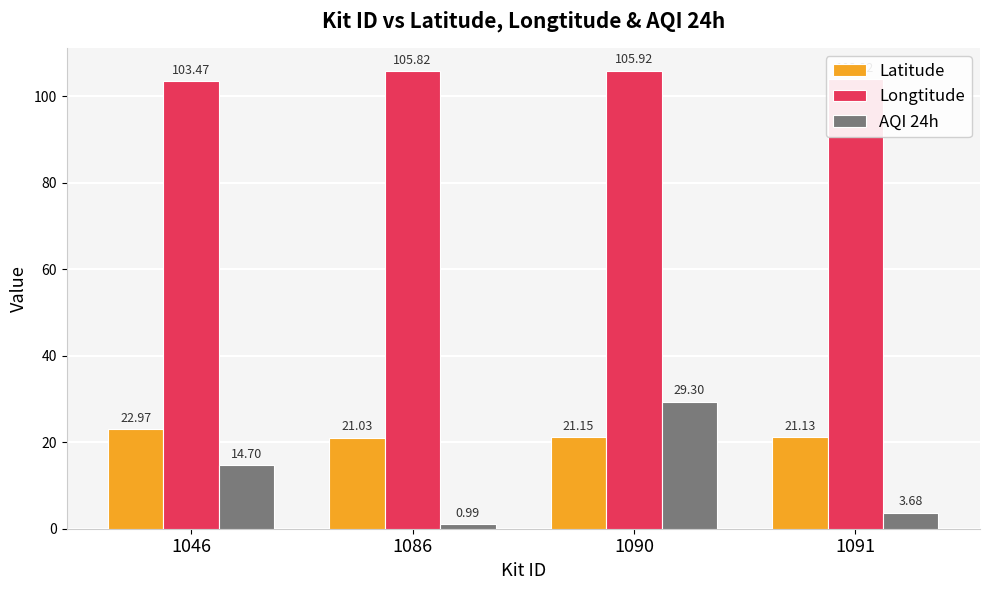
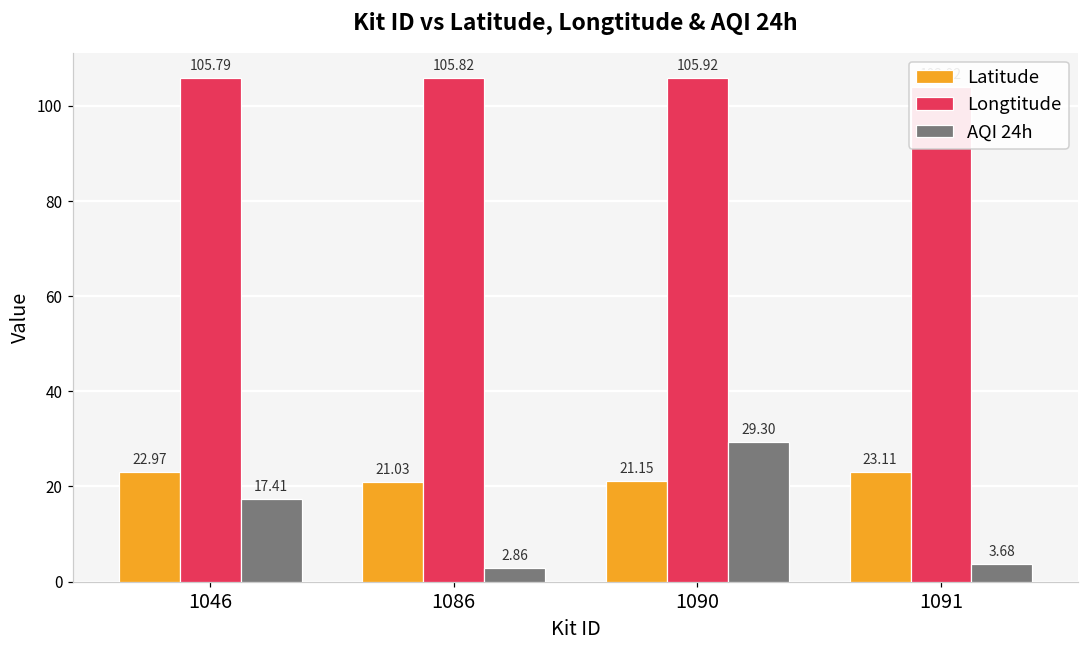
  {
    "Latitude": {
      "1046": 22.97,
      "1086": 21.03,
      "1090": 21.15,
-     "1091": 21.13
+     "1091": 23.11
    },
    "Longtitude": {
-     "1046": 103.47,
+     "1046": 105.79,
      "1086": 105.82,
      "1090": 105.92
    },
    "AQI 24h": {
-     "1046": 14.70,
-     "1086": 0.99,
+     "1046": 17.41,
+     "1086": 2.86,
      "1090": 29.30,
      "1091": 3.68
    }
  }
